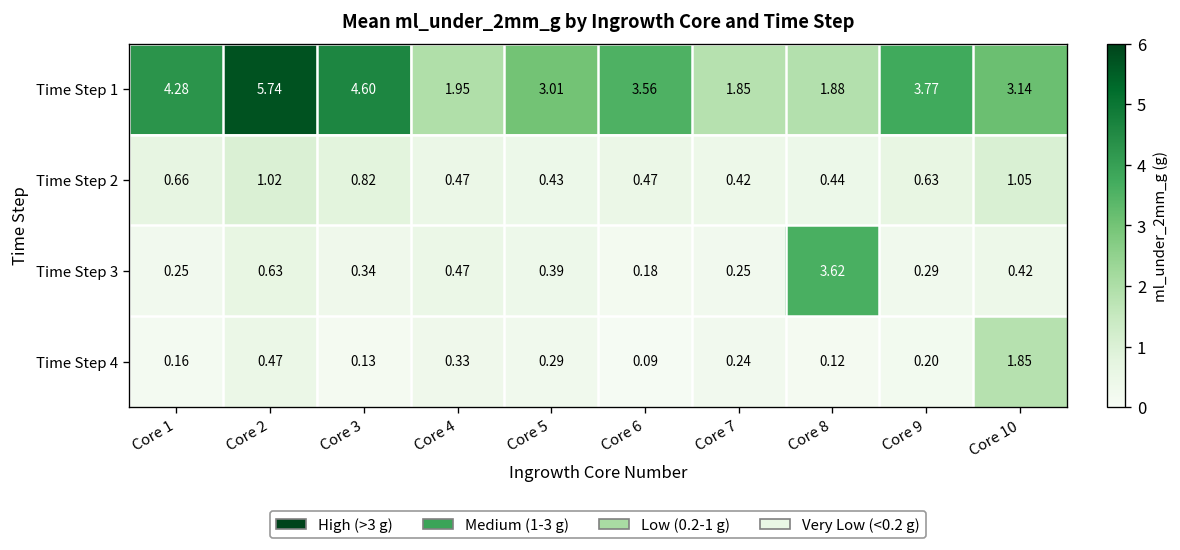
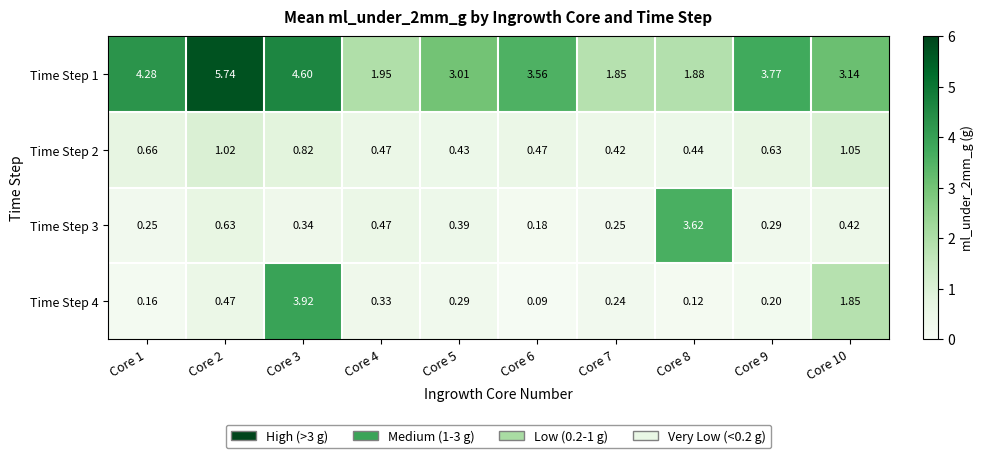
  {
    "Time Step 1": {
      "Core 1": 4.28,
      "Core 2": 5.74,
      "Core 3": 4.60,
      "Core 4": 1.95,
      "Core 5": 3.01,
      "Core 6": 3.56,
      "Core 7": 1.85,
      "Core 8": 1.88,
      "Core 9": 3.77,
      "Core 10": 3.14
    },
    "Time Step 2": {
      "Core 1": 0.66,
      "Core 2": 1.02,
      "Core 3": 0.82,
      "Core 4": 0.47,
      "Core 5": 0.43,
      "Core 6": 0.47,
      "Core 7": 0.42,
      "Core 8": 0.44,
      "Core 9": 0.63,
      "Core 10": 1.05
    },
    "Time Step 3": {
      "Core 1": 0.25,
      "Core 2": 0.63,
      "Core 3": 0.34,
      "Core 4": 0.47,
      "Core 5": 0.39,
      "Core 6": 0.18,
      "Core 7": 0.25,
      "Core 8": 3.62,
      "Core 9": 0.29,
      "Core 10": 0.42
    },
    "Time Step 4": {
      "Core 1": 0.16,
      "Core 2": 0.47,
-     "Core 3": 0.13,
+     "Core 3": 3.92,
      "Core 4": 0.33,
      "Core 5": 0.29,
      "Core 6": 0.09,
      "Core 7": 0.24,
      "Core 8": 0.12,
      "Core 9": 0.20,
      "Core 10": 1.85
    }
  }
